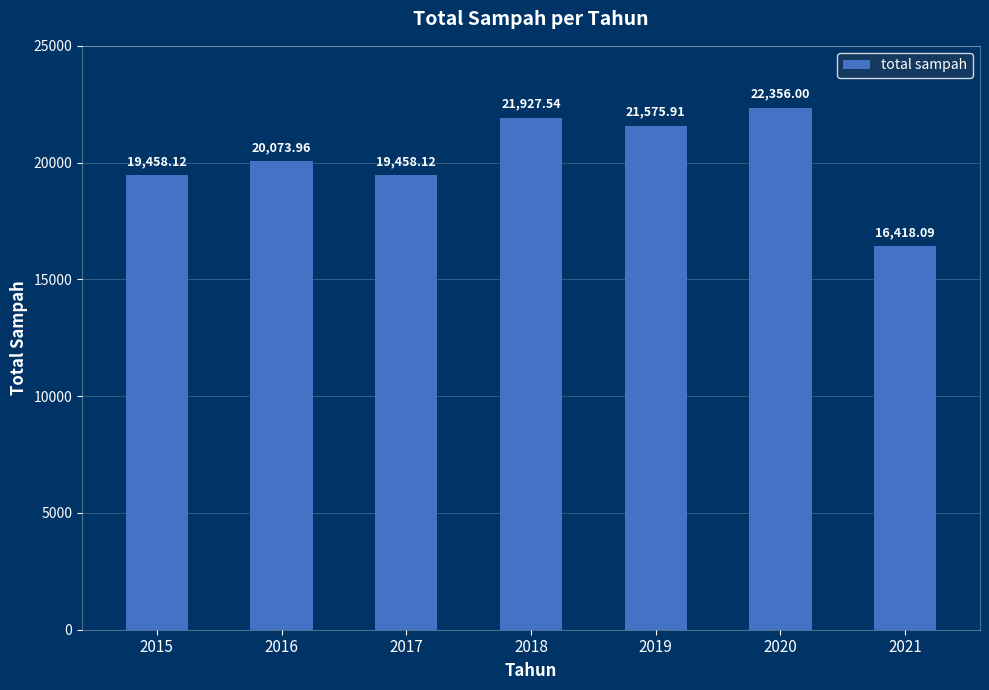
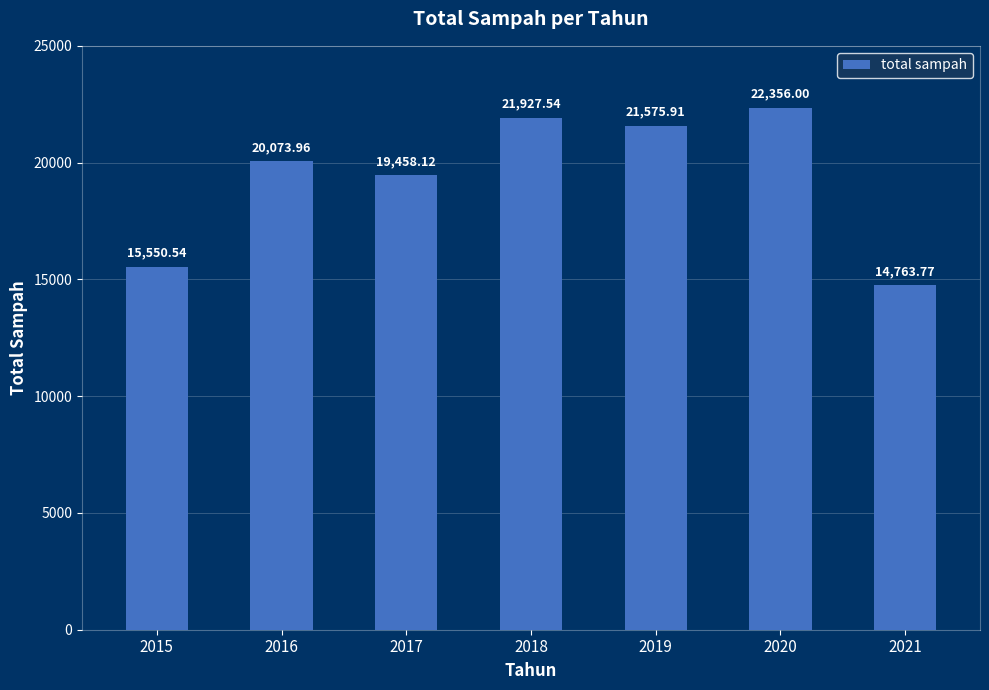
  {
-   "2015": "19,458.12",
+   "2015": "15,550.54",
    "2016": "20,073.96",
    "2017": "19,458.12",
    "2018": "21,927.54",
    "2019": "21,575.91",
    "2020": "22,356.00",
-   "2021": "16,418.09"
+   "2021": "14,763.77"
  }
